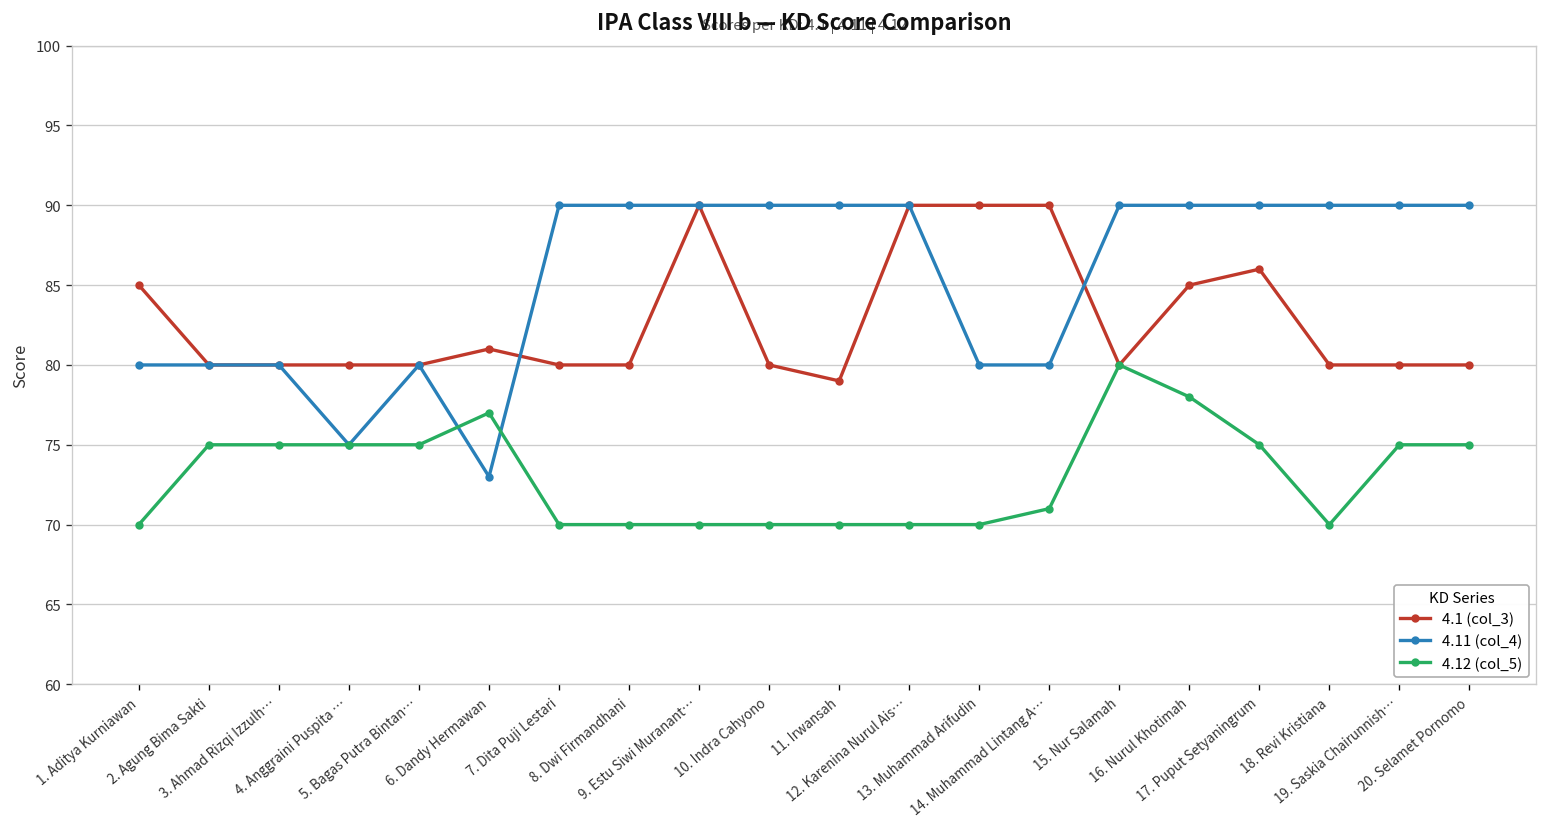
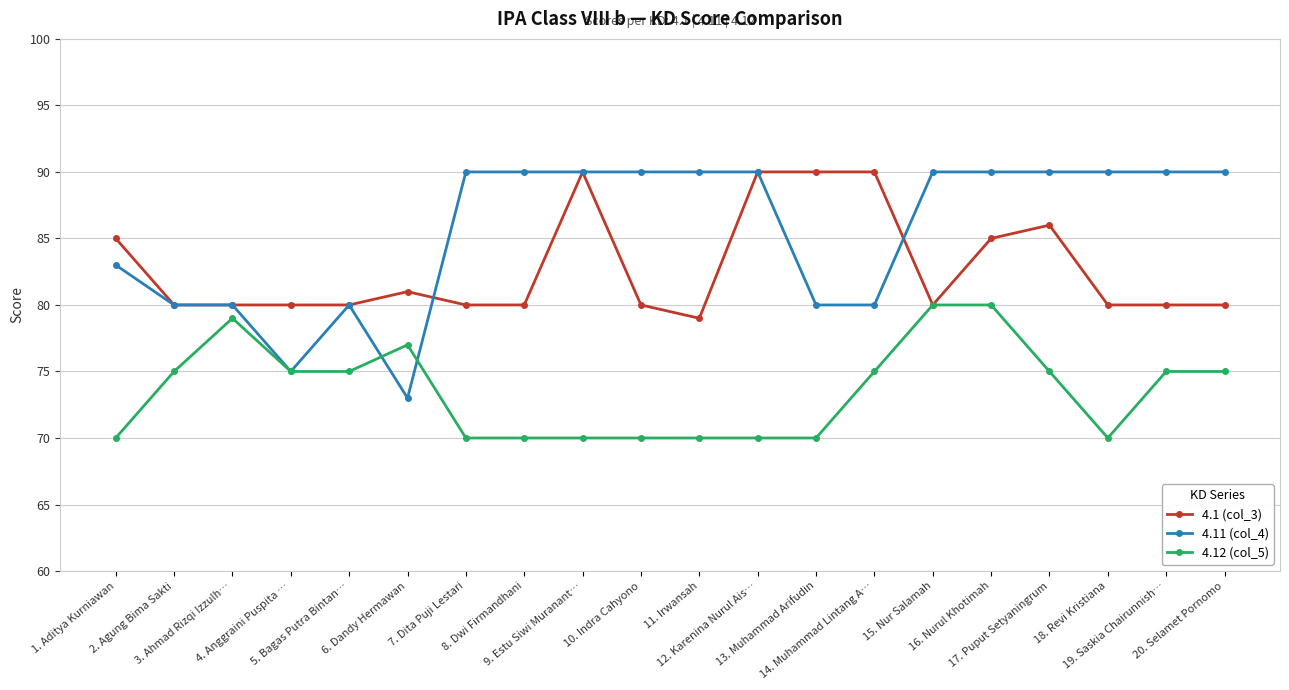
  {
    "4.1 (col_3)": {
      "1. Aditya Kurniawan": 85,
      "4. Anggraini Puspita …": 80,
      "6. Dandy Hermawan": 81,
      "7. Dita Puji Lestari": 80,
      "8. Dwi Firmandhani": 80,
      "10. Indra Cahyono": 80,
      "11. Irwansah": 79,
      "13. Muhammad Arifudin": 90,
      "14. Muhammad Lintang A…": 90,
      "16. Nurul Khotimah": 85,
      "17. Puput Setyaningrum": 86,
      "18. Revi Kristiana": 80,
      "19. Saskia Chairunnish…": 80,
      "20. Selamet Pornomo": 80
    },
    "4.11 (col_4)": {
-     "1. Aditya Kurniawan": 80,
+     "1. Aditya Kurniawan": 83,
      "6. Dandy Hermawan": 73,
      "7. Dita Puji Lestari": 90,
      "8. Dwi Firmandhani": 90,
      "10. Indra Cahyono": 90,
      "11. Irwansah": 90,
      "13. Muhammad Arifudin": 80,
      "14. Muhammad Lintang A…": 80,
      "15. Nur Salamah": 90,
      "16. Nurul Khotimah": 90,
      "17. Puput Setyaningrum": 90,
      "18. Revi Kristiana": 90,
      "19. Saskia Chairunnish…": 90,
      "20. Selamet Pornomo": 90
    },
    "4.12 (col_5)": {
      "1. Aditya Kurniawan": 70,
      "2. Agung Bima Sakti": 75,
-     "3. Ahmad Rizqi Izzulh…": 75,
+     "3. Ahmad Rizqi Izzulh…": 79,
      "5. Bagas Putra Bintan…": 75,
      "6. Dandy Hermawan": 77,
      "7. Dita Puji Lestari": 70,
      "8. Dwi Firmandhani": 70,
      "9. Estu Siwi Muranant…": 70,
      "10. Indra Cahyono": 70,
      "11. Irwansah": 70,
      "12. Karenina Nurul Ais…": 70,
      "13. Muhammad Arifudin": 70,
-     "14. Muhammad Lintang A…": 71,
-     "16. Nurul Khotimah": 78,
+     "14. Muhammad Lintang A…": 75,
+     "16. Nurul Khotimah": 80,
      "17. Puput Setyaningrum": 75,
      "18. Revi Kristiana": 70,
      "19. Saskia Chairunnish…": 75,
      "20. Selamet Pornomo": 75
    }
  }
